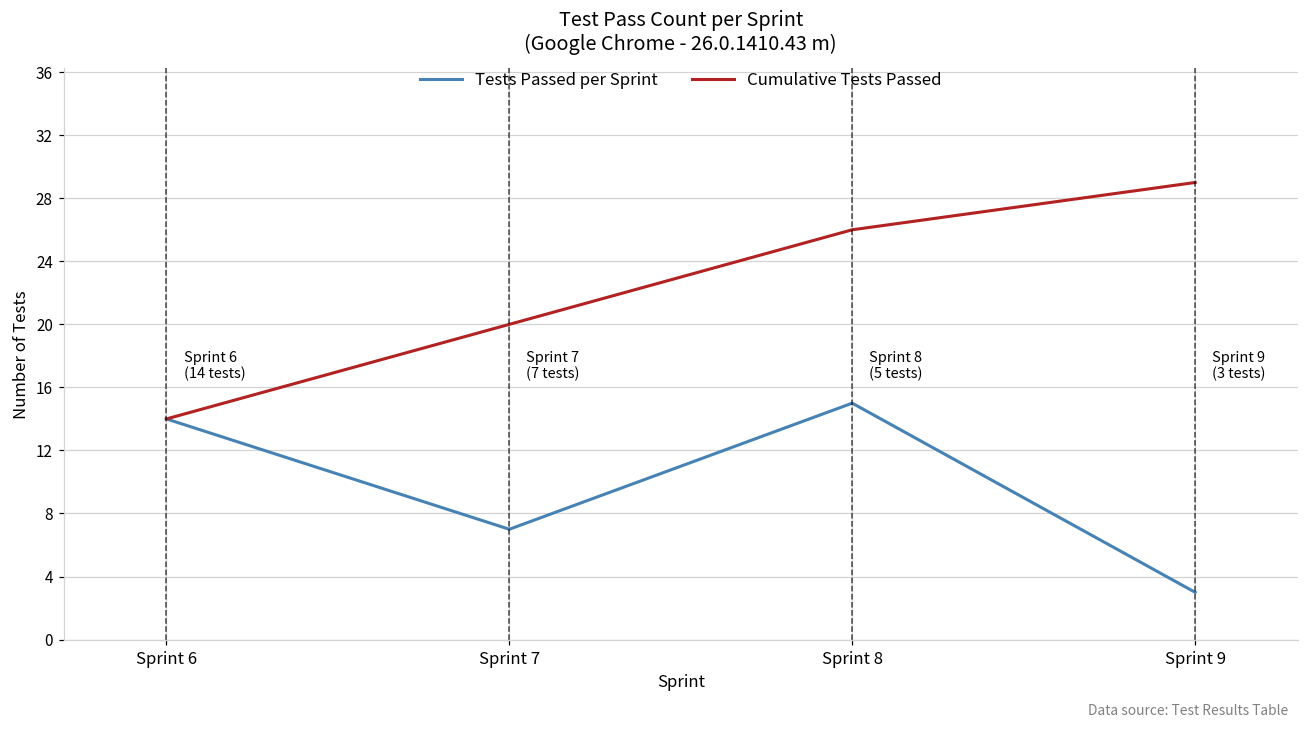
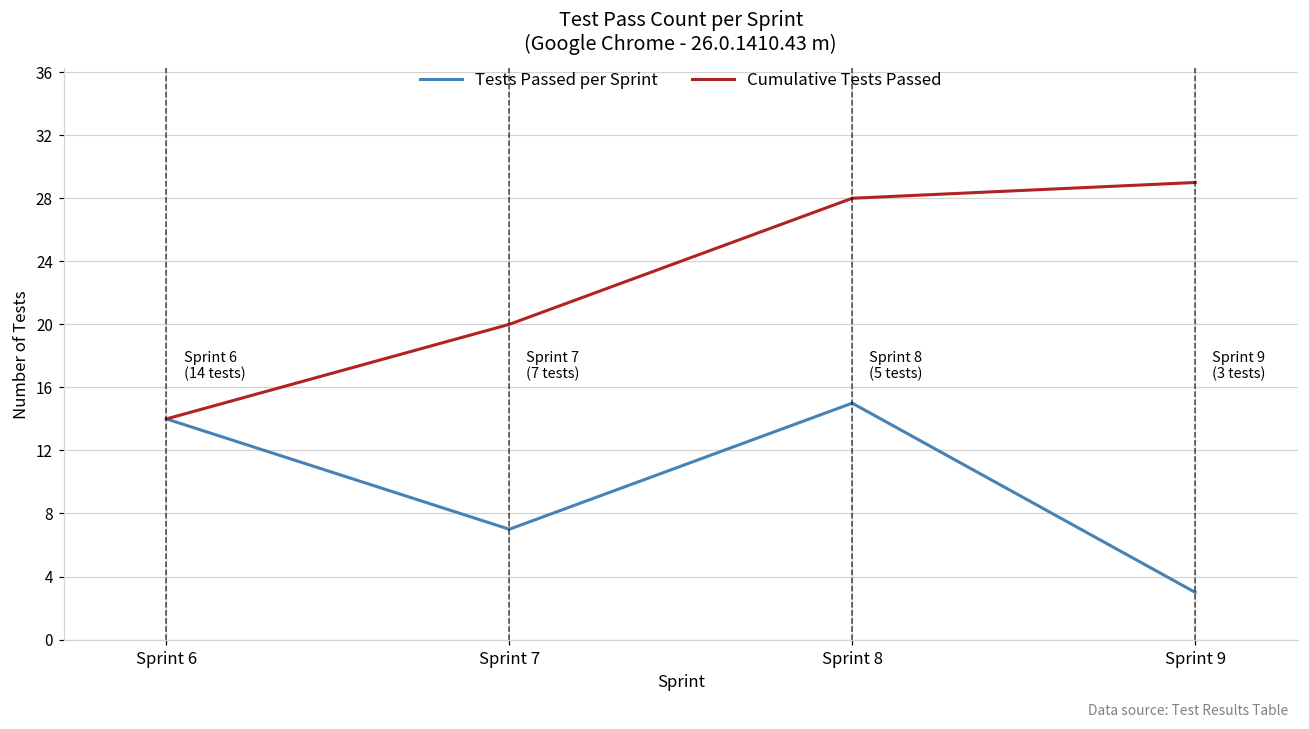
  {
    "Tests Passed per Sprint": {
      "Sprint 7": 7,
      "Sprint 8": 15,
      "Sprint 9": 3
    },
    "Cumulative Tests Passed": {
      "Sprint 7": 20,
-     "Sprint 8": 26,
+     "Sprint 8": 28,
      "Sprint 9": 29
    }
  }
